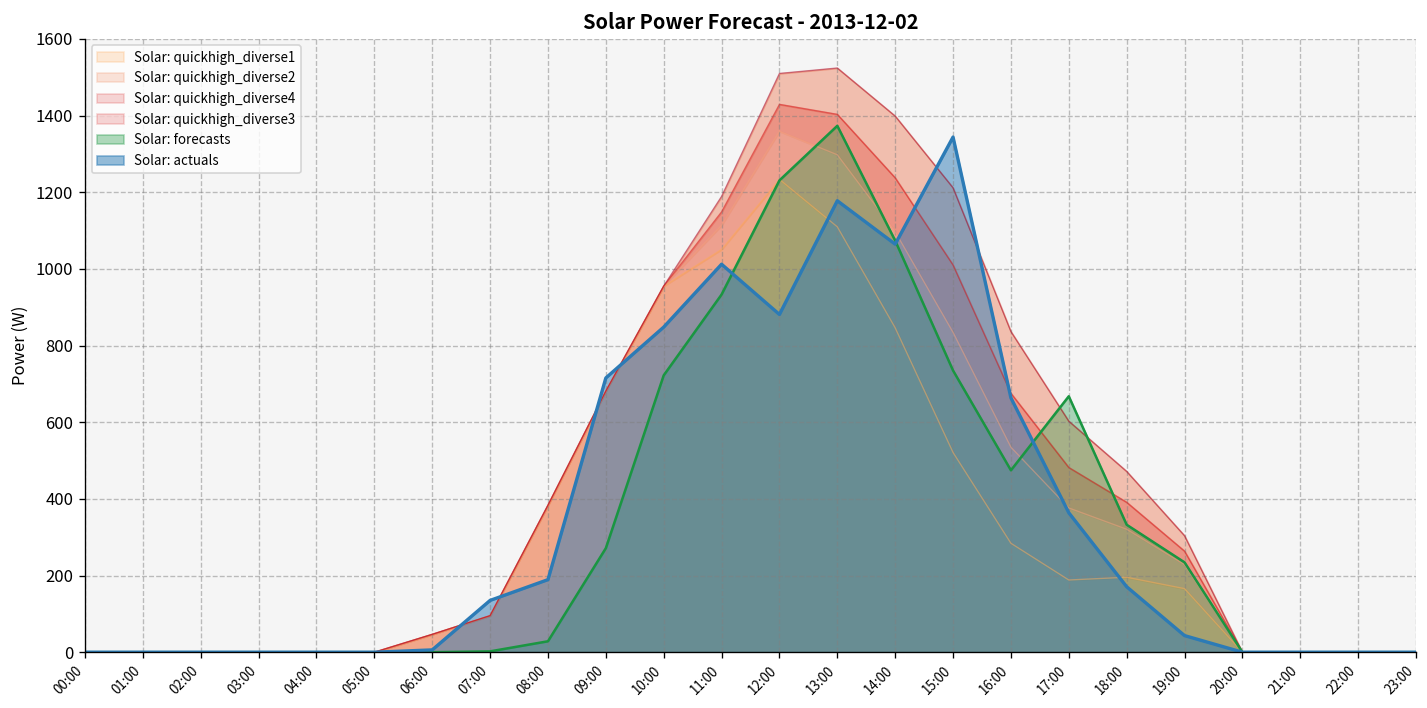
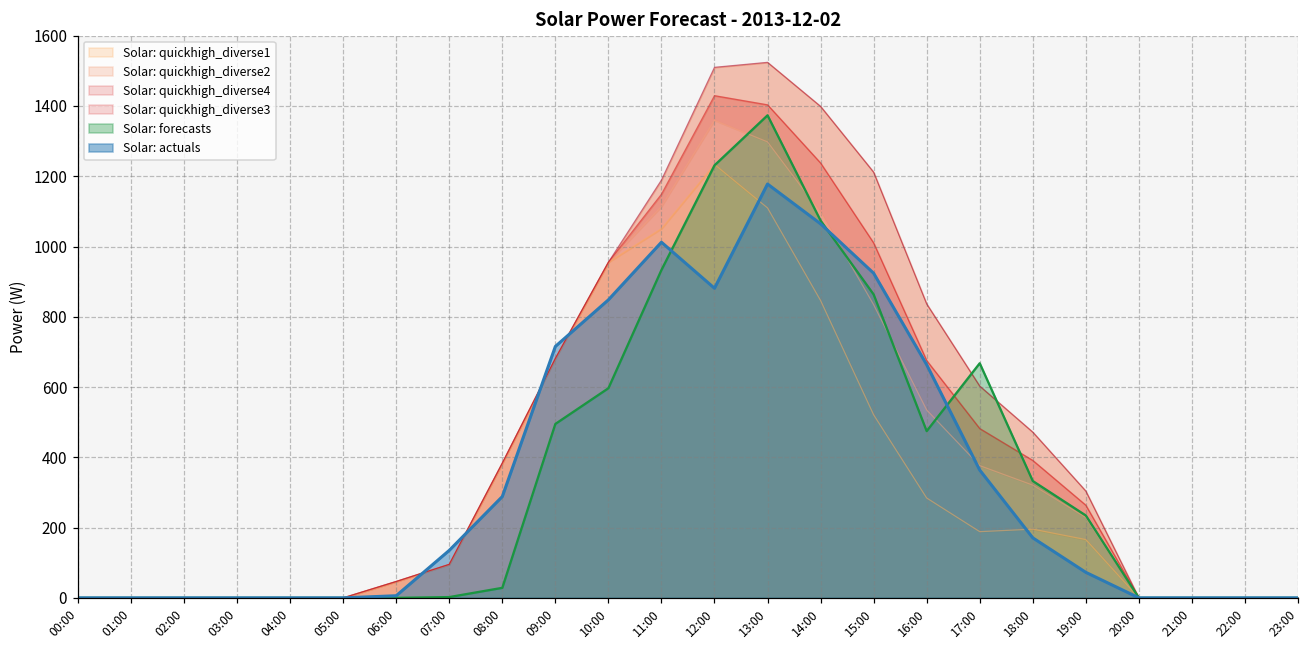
  {
    "Solar: forecasts": {
      "07:00": 0,
      "08:00": 30,
-     "09:00": 270,
-     "10:00": 720,
+     "09:00": 490,
+     "10:00": 600,
      "11:00": 930,
      "13:00": 1370,
      "14:00": 1070,
-     "15:00": 730,
+     "15:00": 860,
      "16:00": 470,
      "17:00": 670,
      "18:00": 330
    },
    "Solar: actuals": {
      "07:00": 140,
-     "08:00": 190,
+     "08:00": 290,
      "09:00": 720,
      "10:00": 850,
      "11:00": 1010,
      "12:00": 880,
      "13:00": 1180,
      "14:00": 1060,
-     "15:00": 1340,
+     "15:00": 920,
      "16:00": 660,
      "17:00": 360,
      "18:00": 170,
-     "19:00": 40
+     "19:00": 70
    }
  }
